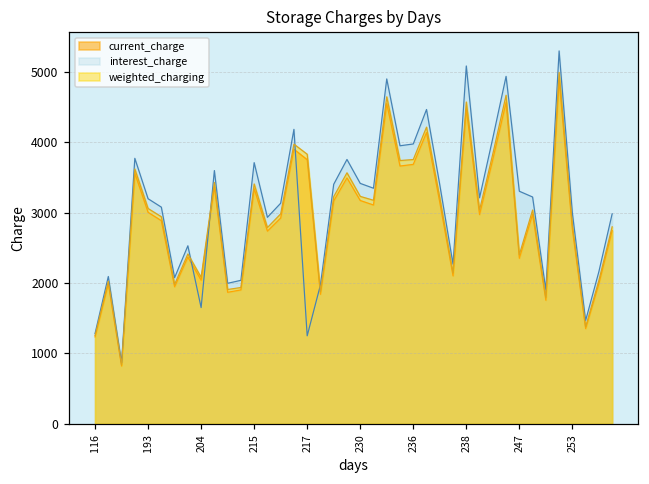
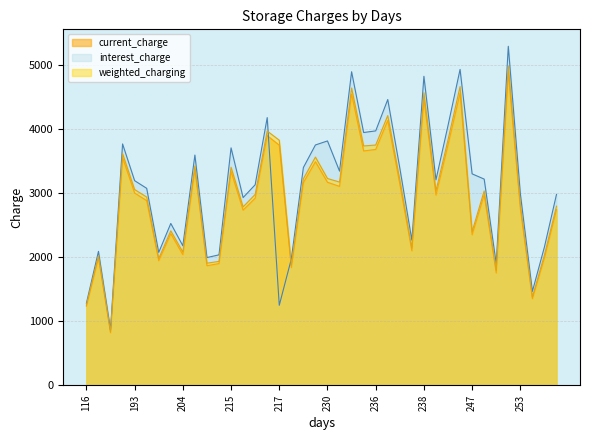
  {
    "interest_charge": {
      "193": 3200,
-     "204": 1600,
+     "204": 2200,
      "215": 3700,
      "217": 1200,
-     "230": 3400,
+     "230": 3800,
      "236": 4000,
-     "238": 5100,
+     "238": 4800,
      "247": 3300,
      "253": 3000
    }
  }
